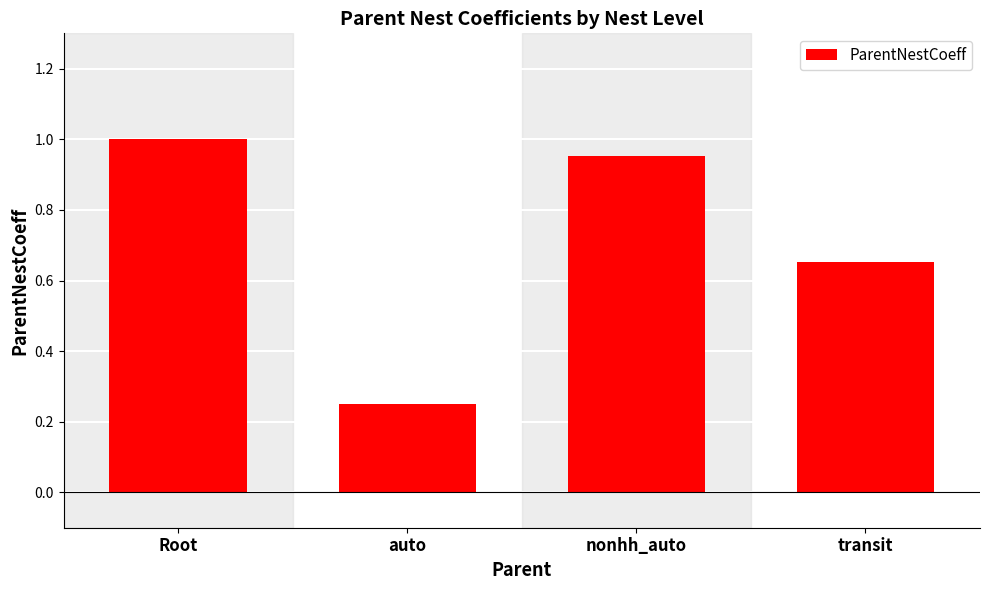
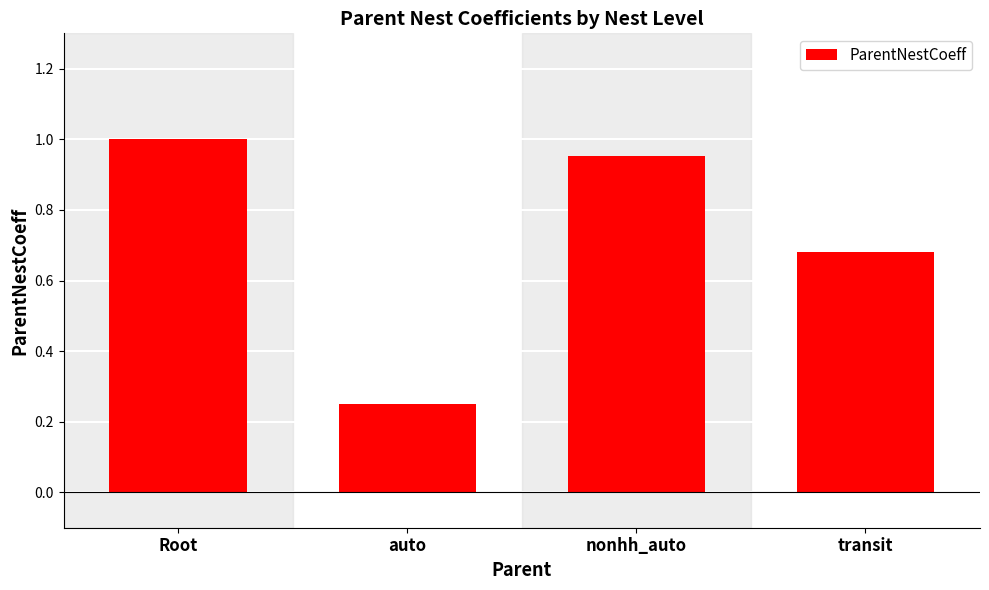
  {
    "Root": 1.00,
    "auto": 0.25,
    "nonhh_auto": 0.95,
-   "transit": 0.65
+   "transit": 0.68
  }
